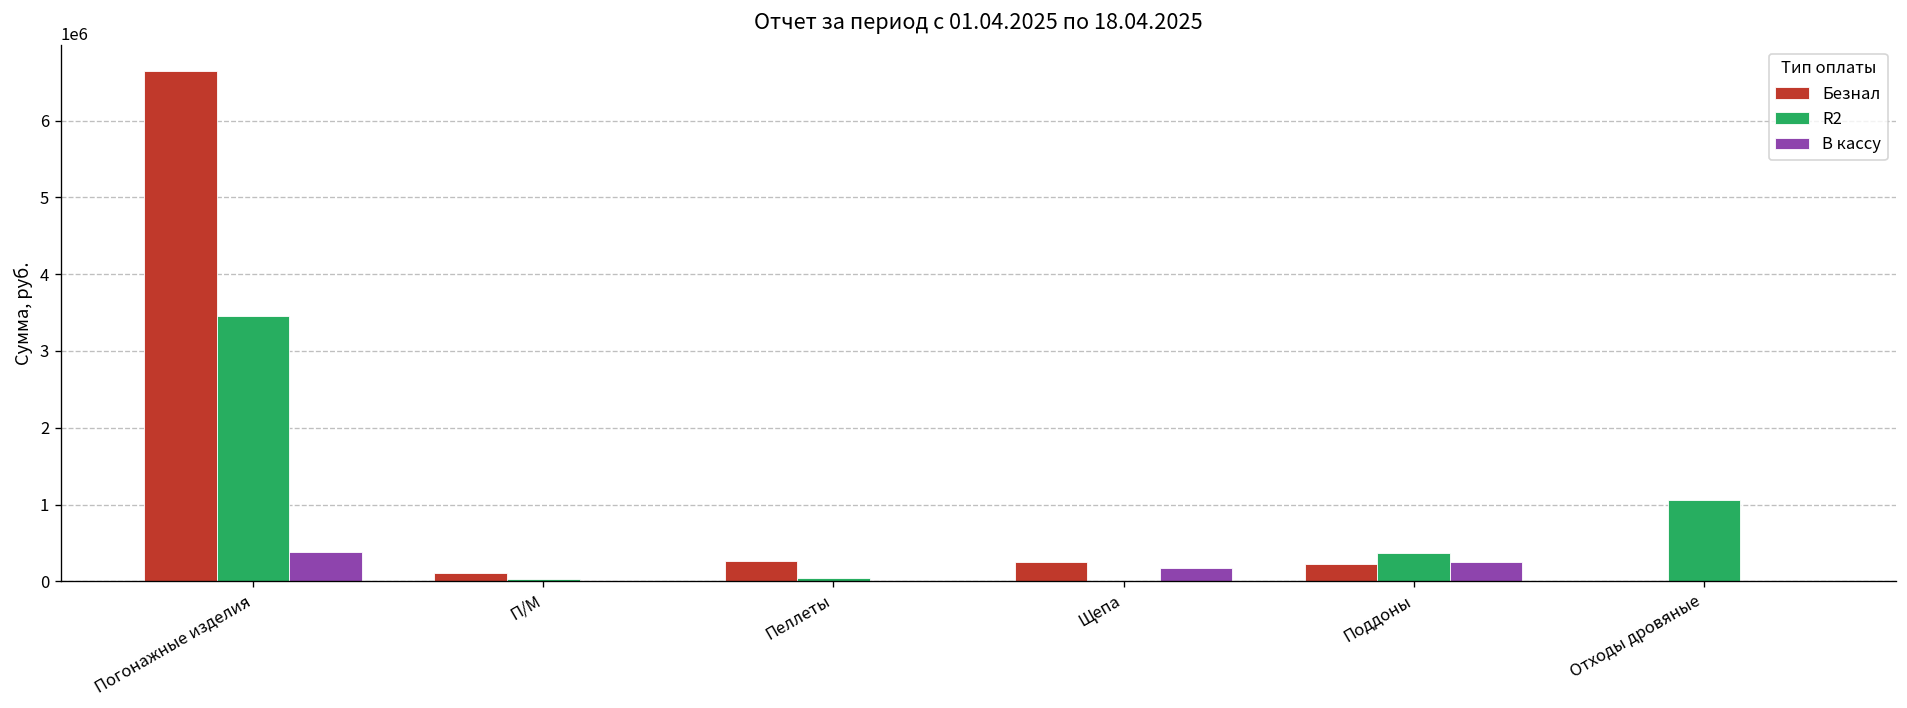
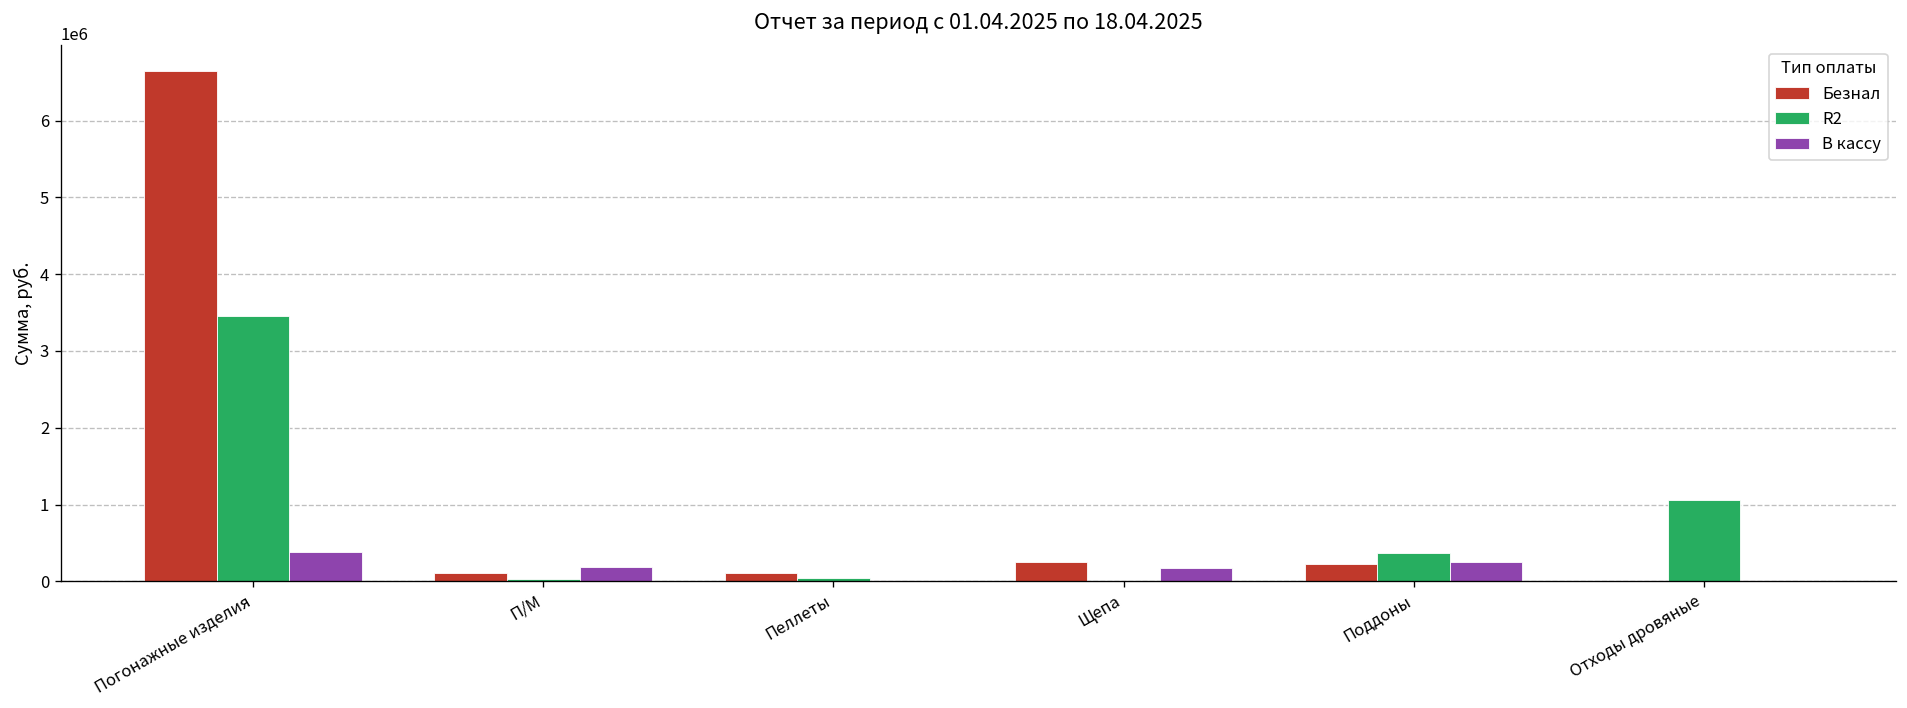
  {
    "Безнал": {
      "Погонажные изделия": 6600000,
      "П/М": 100000,
-     "Пеллеты": 300000,
+     "Пеллеты": 100000,
      "Щепа": 300000,
      "Поддоны": 200000
    },
    "R2": {
      "Погонажные изделия": 3500000,
      "Поддоны": 400000,
      "Отходы дровяные": 1100000
    },
    "В кассу": {
      "Погонажные изделия": 400000,
-     "П/М": 0,
+     "П/М": 200000,
      "Пеллеты": 0,
      "Щепа": 200000,
      "Поддоны": 300000,
      "Отходы дровяные": 0
    }
  }
